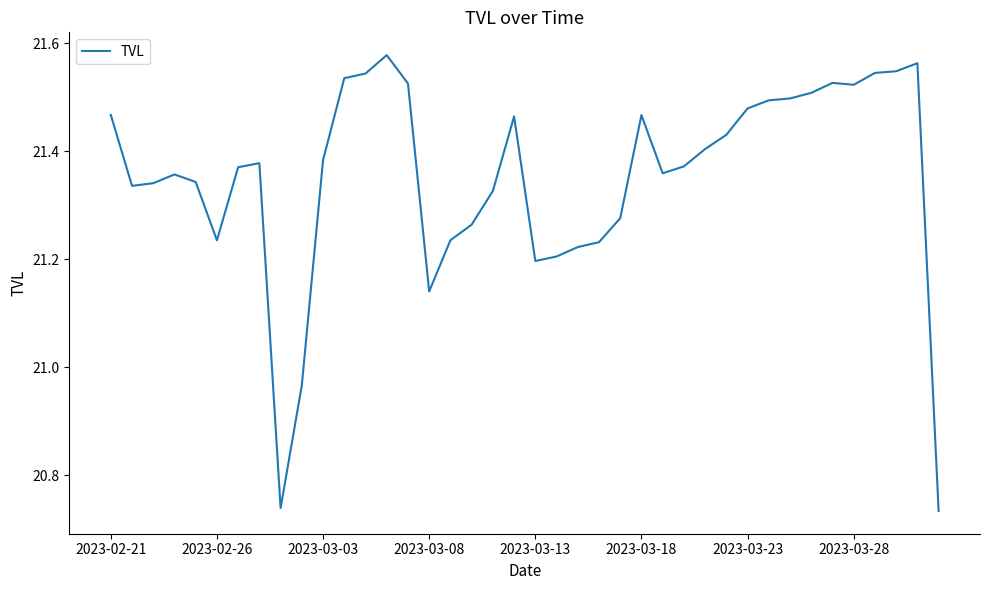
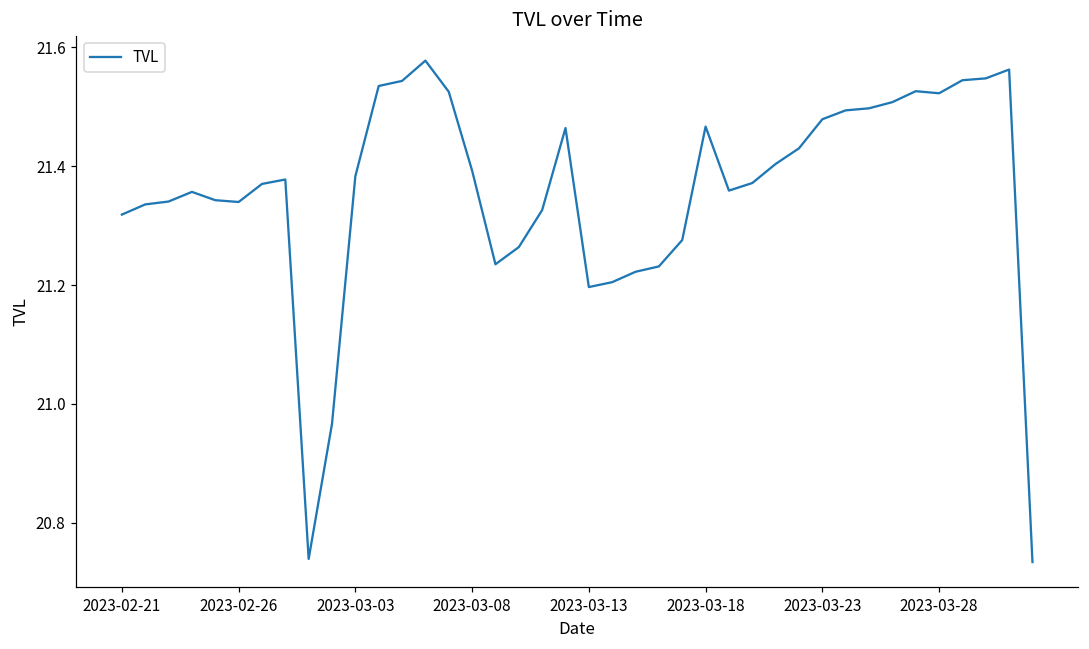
  {
-   "2023-02-21": 21.47,
-   "2023-02-26": 21.23,
+   "2023-02-21": 21.32,
+   "2023-02-26": 21.34,
    "2023-03-03": 21.38,
-   "2023-03-08": 21.14,
+   "2023-03-08": 21.39,
    "2023-03-13": 21.20,
    "2023-03-18": 21.47,
    "2023-03-23": 21.48,
    "2023-03-28": 21.52
  }
